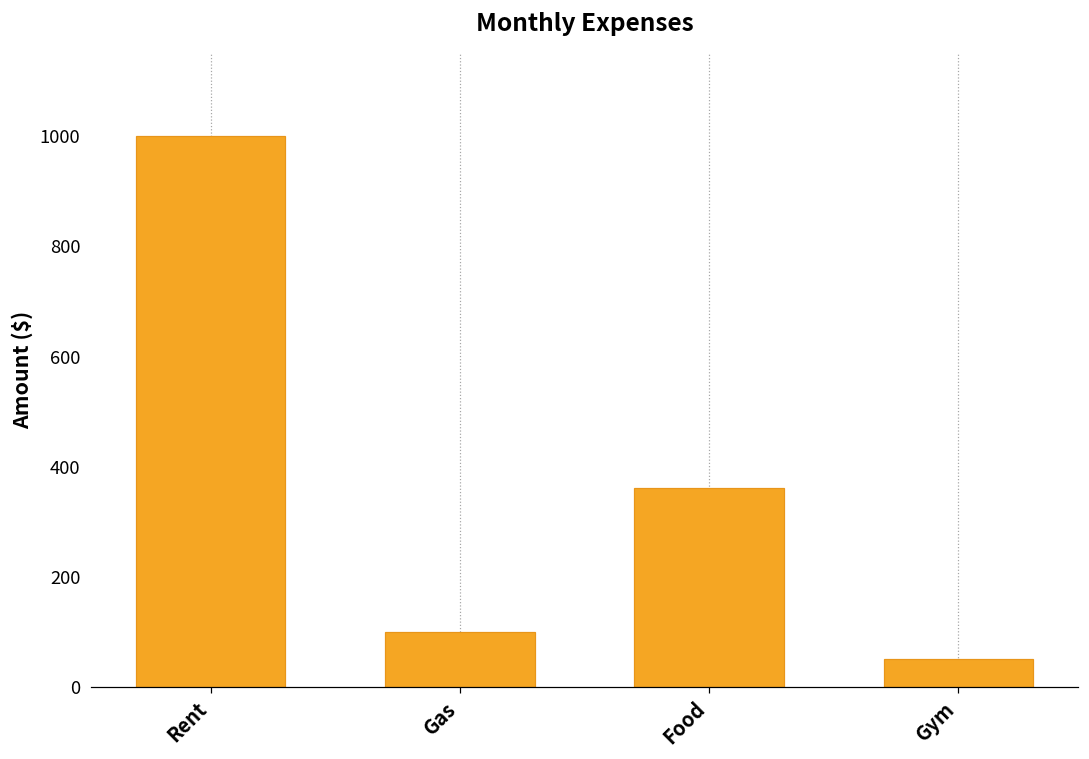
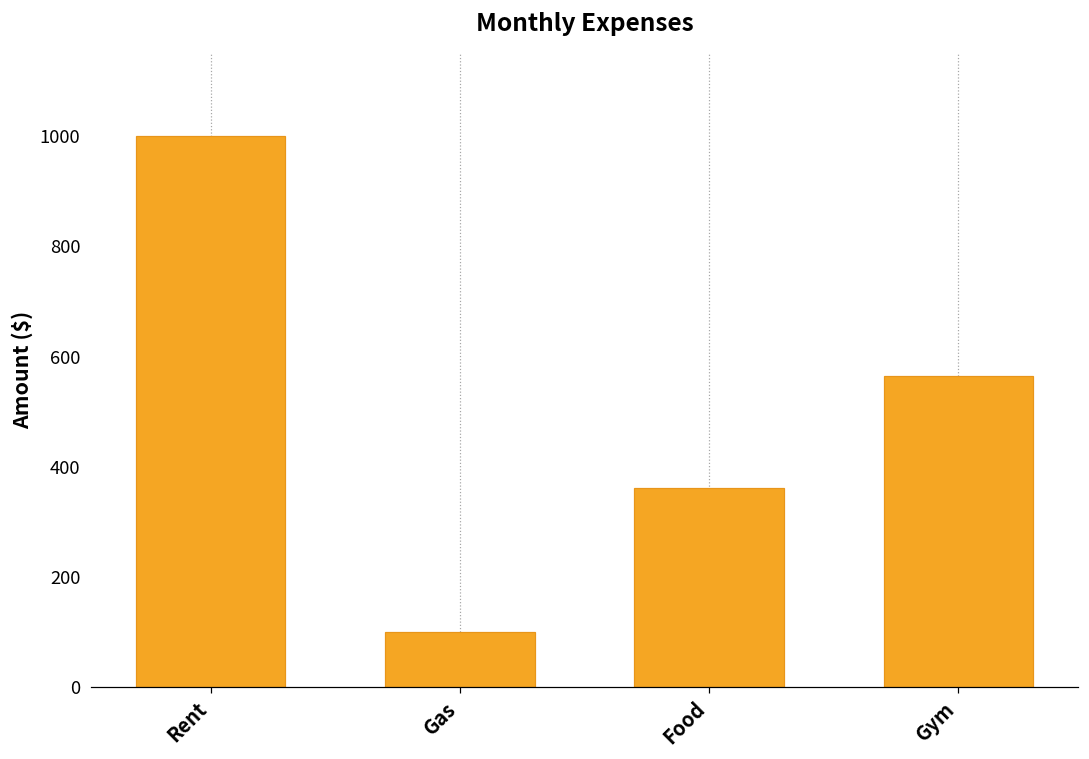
  {
    "Rent": 1000,
    "Gas": 100,
    "Food": 360,
-   "Gym": 50
+   "Gym": 560
  }
